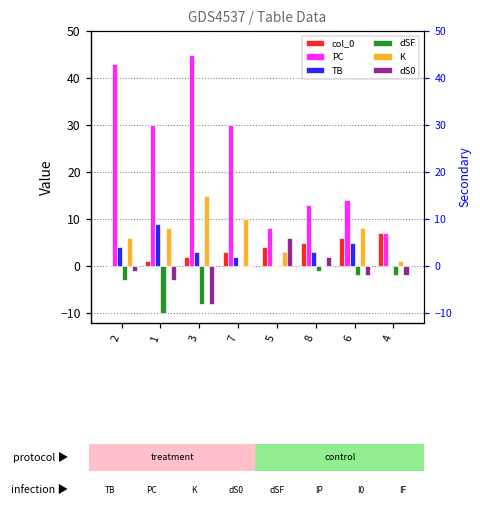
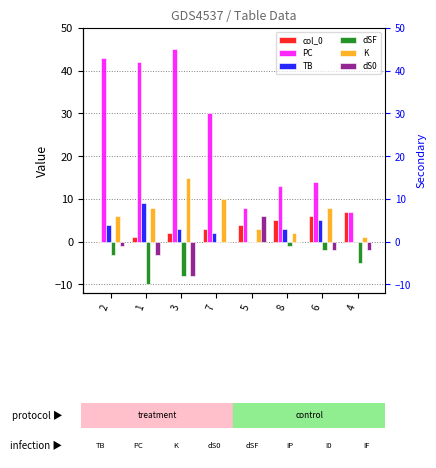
  {
    "col_0": {
      "2": 0,
      "1": 1,
      "3": 2,
      "7": 3,
      "5": 4,
      "8": 5,
      "6": 6,
      "4": 7
    },
    "PC": {
      "2": 43,
-     "1": 30,
+     "1": 42,
      "3": 45,
      "7": 30,
      "5": 8,
      "8": 13,
      "6": 14,
      "4": 7
    },
    "TB": {
      "2": 4,
      "1": 9,
      "3": 3,
      "7": 2,
      "5": 0,
      "8": 3,
      "6": 5,
      "4": 0
    },
    "dSF": {
      "2": -3,
      "1": -10,
      "3": -8,
      "7": 0,
      "5": 0,
      "8": -1,
      "6": -2,
-     "4": -2
+     "4": -5
    },
    "K": {
      "2": 6,
      "1": 8,
      "3": 15,
      "7": 10,
      "5": 3,
-     "8": 0,
+     "8": 2,
      "6": 8,
      "4": 1
    },
    "dS0": {
      "2": -1,
      "1": -3,
      "3": -8,
      "7": 0,
      "5": 6,
-     "8": 2,
+     "8": 0,
      "6": -2,
      "4": -2
    }
  }
